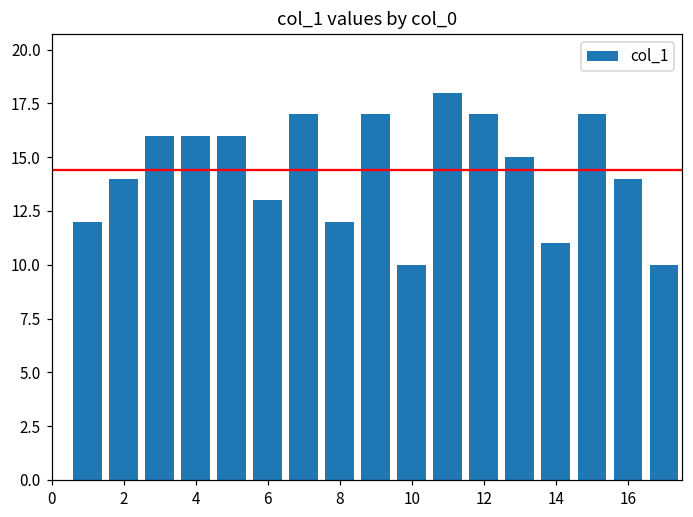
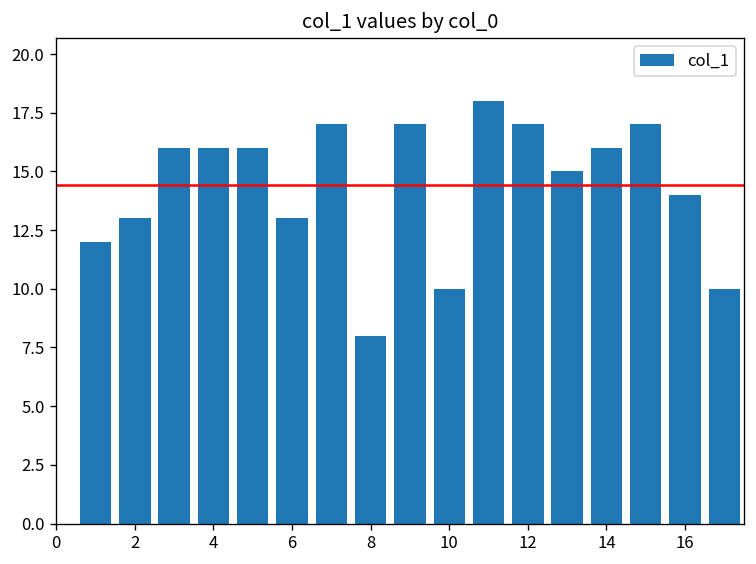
  {
-   "2": 14,
+   "2": 13,
    "4": 16,
    "6": 13,
-   "8": 12,
+   "8": 8,
    "10": 10,
    "12": 17,
-   "14": 11,
+   "14": 16,
    "16": 14
  }
